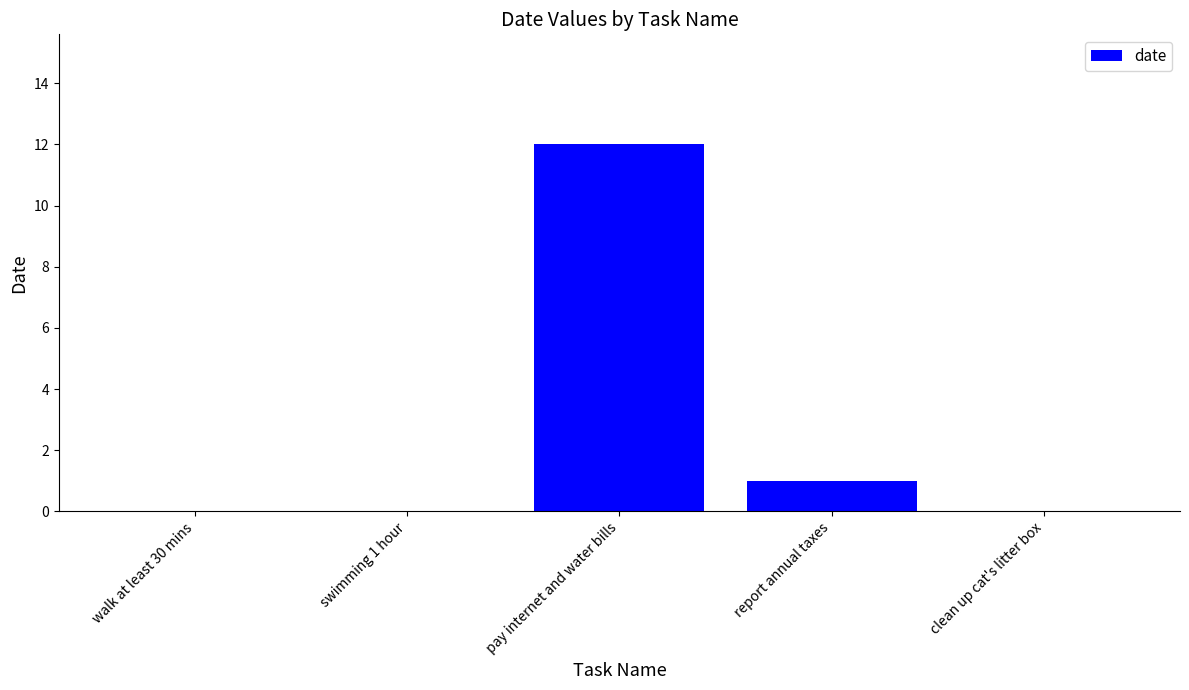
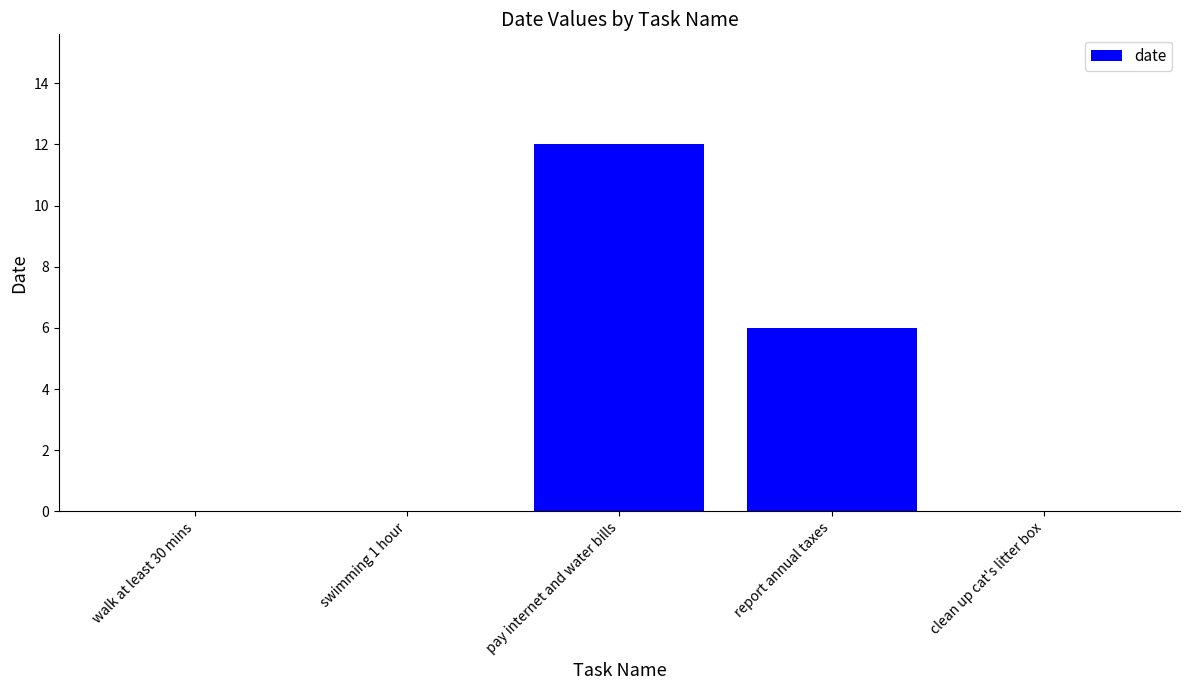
  {
    "walk at least 30 mins": 0,
    "swimming 1 hour": 0,
    "pay internet and water bills": 12,
-   "report annual taxes": 1,
+   "report annual taxes": 6,
    "clean up cat's litter box": 0
  }
